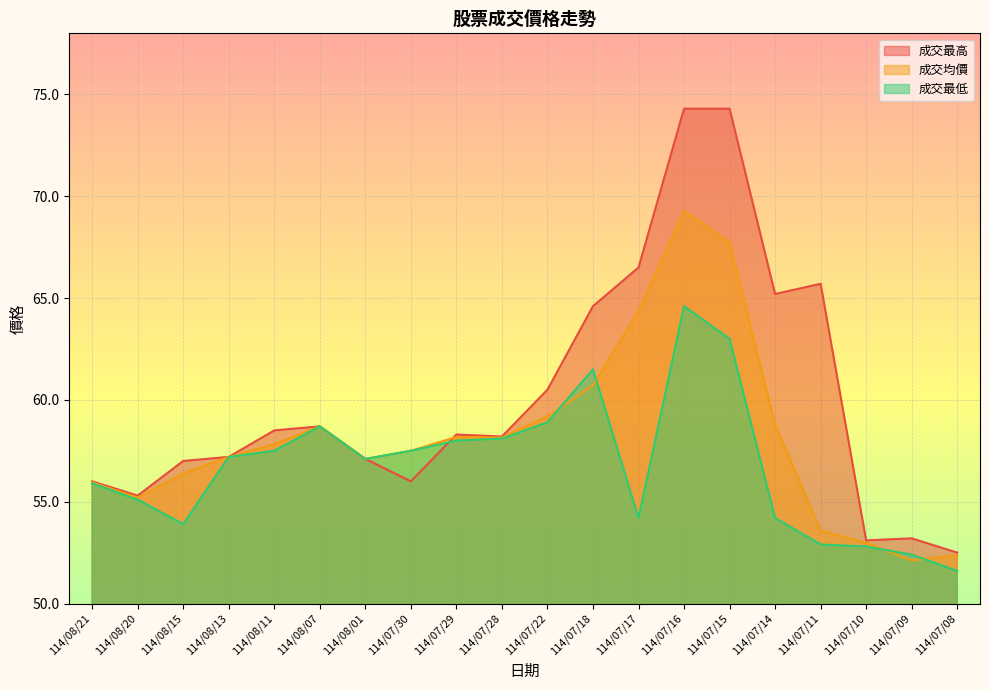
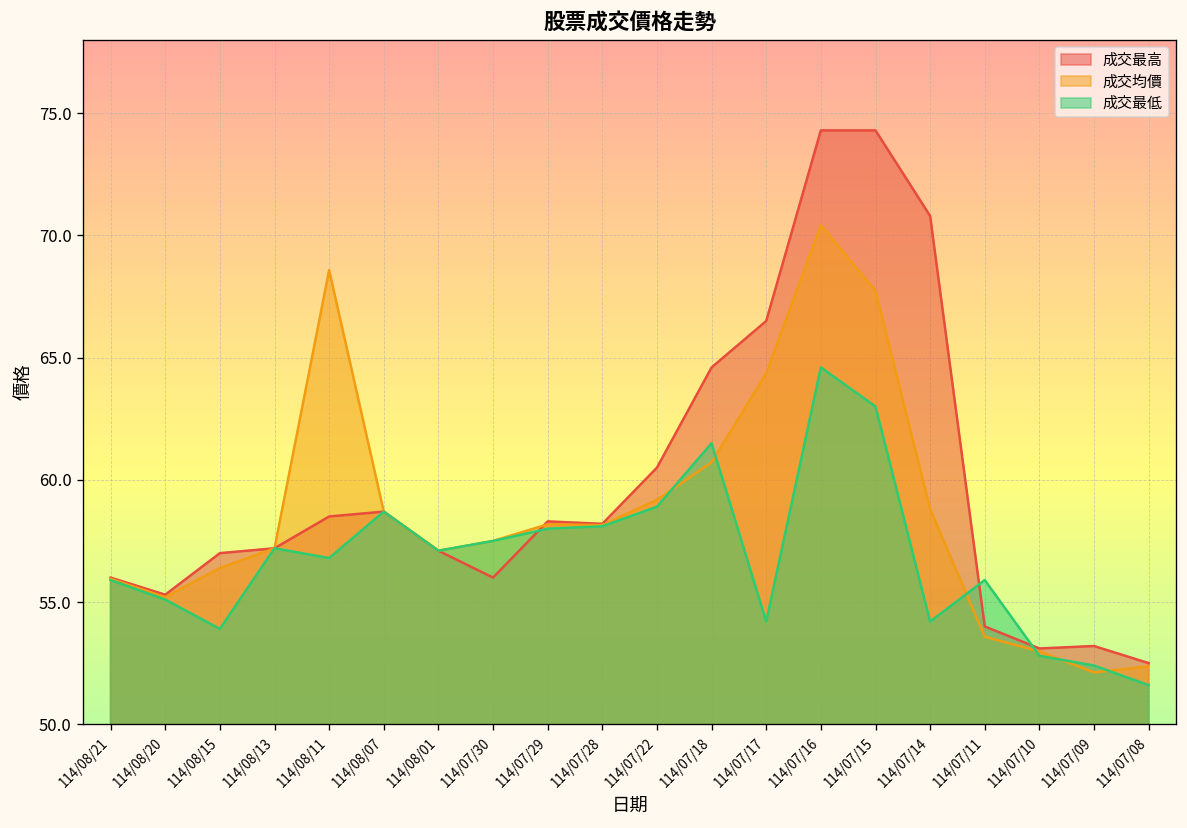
  {
    "成交最高": {
      "114/08/15": 57.0,
      "114/08/11": 58.5,
      "114/07/30": 56.0,
      "114/07/22": 60.5,
      "114/07/18": 64.6,
      "114/07/17": 66.5,
      "114/07/16": 74.3,
      "114/07/15": 74.3,
-     "114/07/14": 65.2,
-     "114/07/11": 65.7,
+     "114/07/14": 70.8,
+     "114/07/11": 54.0,
      "114/07/09": 53.2,
      "114/07/08": 52.5
    },
    "成交均價": {
      "114/08/15": 56.4,
-     "114/08/11": 57.8,
+     "114/08/11": 68.6,
      "114/07/22": 59.2,
      "114/07/18": 60.7,
      "114/07/17": 64.4,
-     "114/07/16": 69.3,
+     "114/07/16": 70.4,
      "114/07/15": 67.7,
      "114/07/14": 58.8,
      "114/07/11": 53.6,
      "114/07/09": 52.1,
      "114/07/08": 52.4
    },
    "成交最低": {
      "114/08/15": 53.9,
-     "114/08/11": 57.5,
+     "114/08/11": 56.8,
      "114/07/29": 58.0,
      "114/07/22": 58.9,
      "114/07/18": 61.5,
      "114/07/17": 54.2,
      "114/07/16": 64.6,
      "114/07/15": 63.0,
      "114/07/14": 54.2,
-     "114/07/11": 52.9,
+     "114/07/11": 55.9,
      "114/07/10": 52.8,
      "114/07/09": 52.4,
      "114/07/08": 51.6
    }
  }
